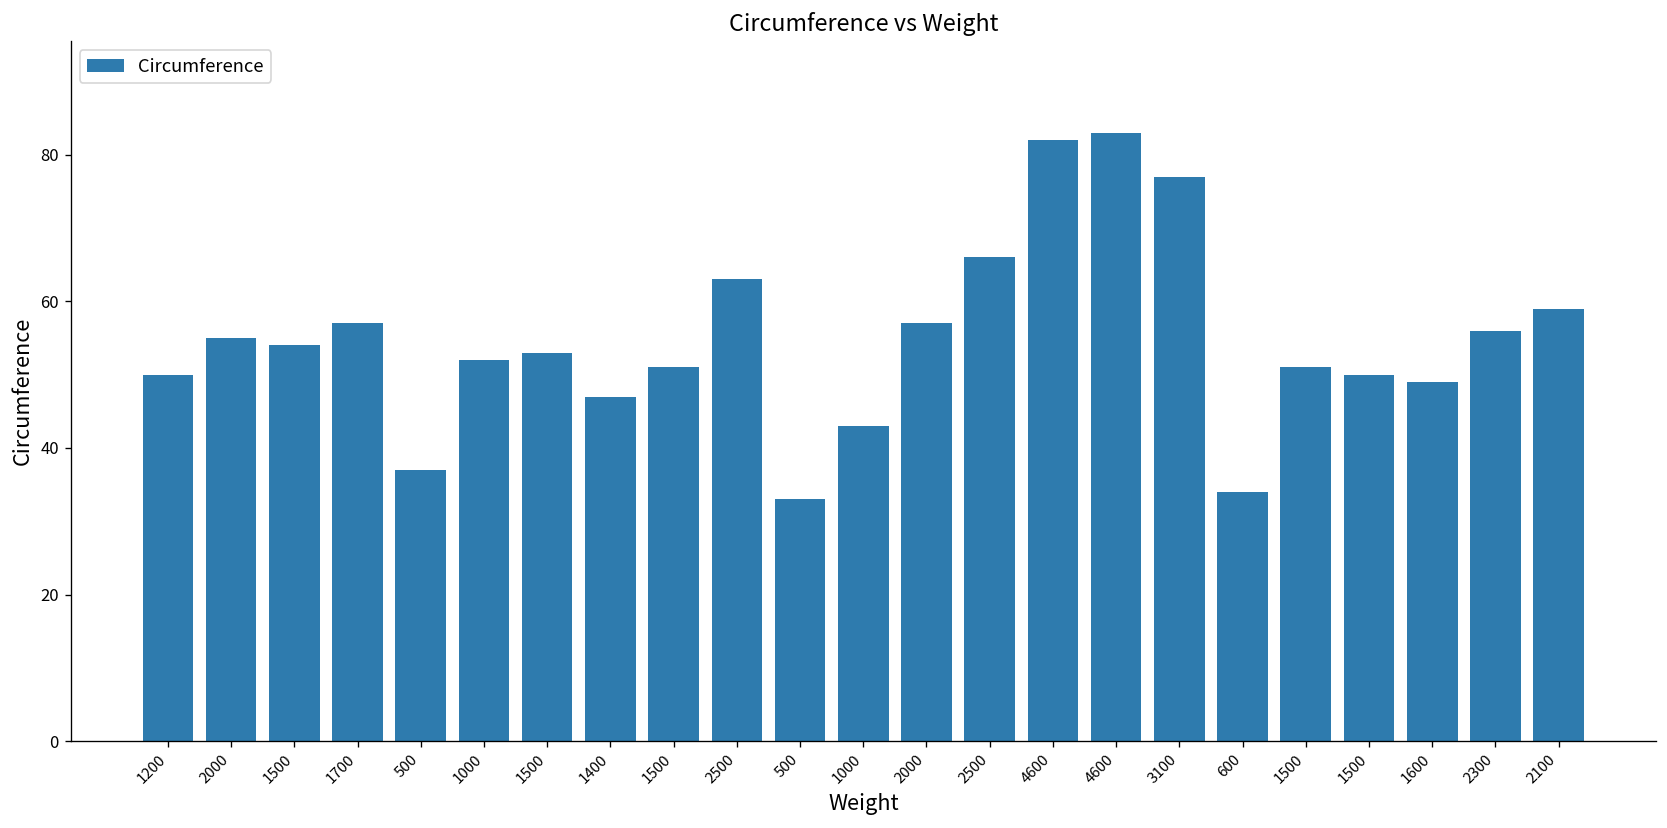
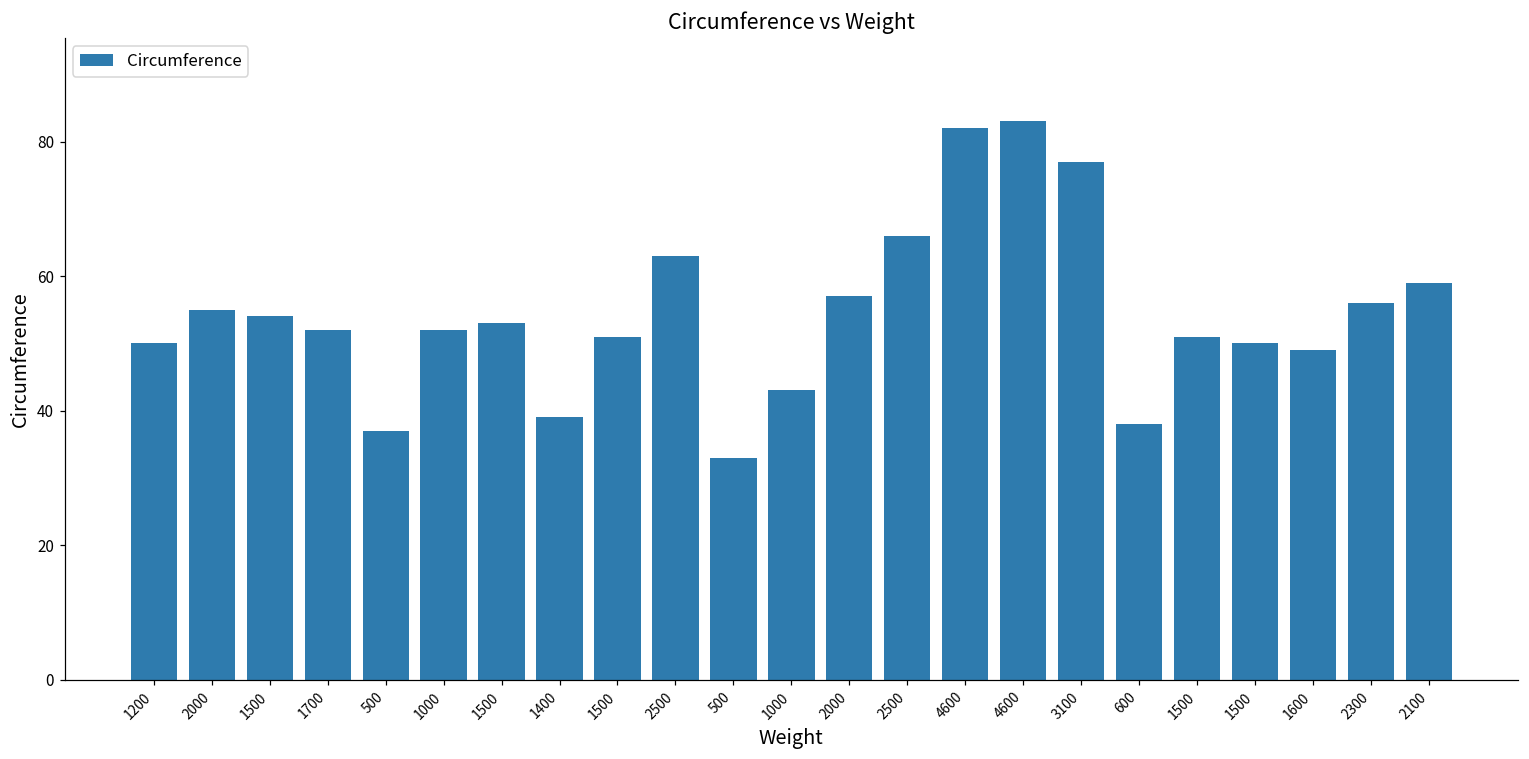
  {
    "1200": 50,
-   "1700": 57,
-   "1400": 47,
+   "1700": 52,
+   "1400": 39,
    "3100": 77,
-   "600": 34,
+   "600": 38,
    "1600": 49,
    "2300": 56,
    "2100": 59
  }
